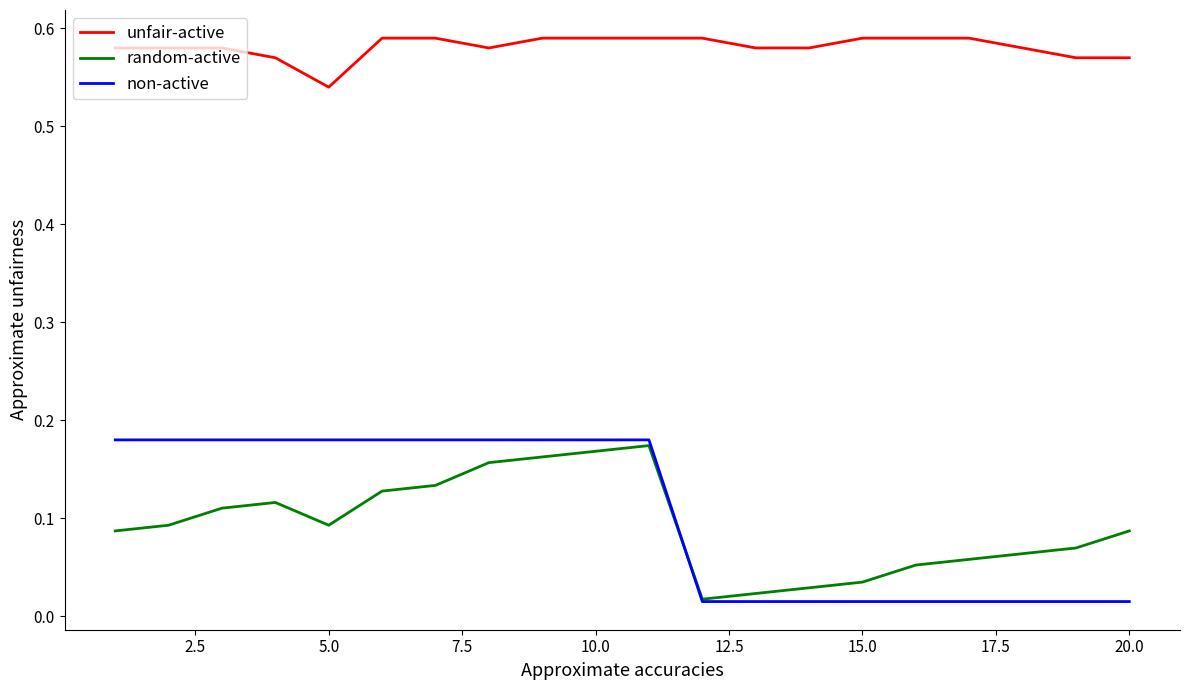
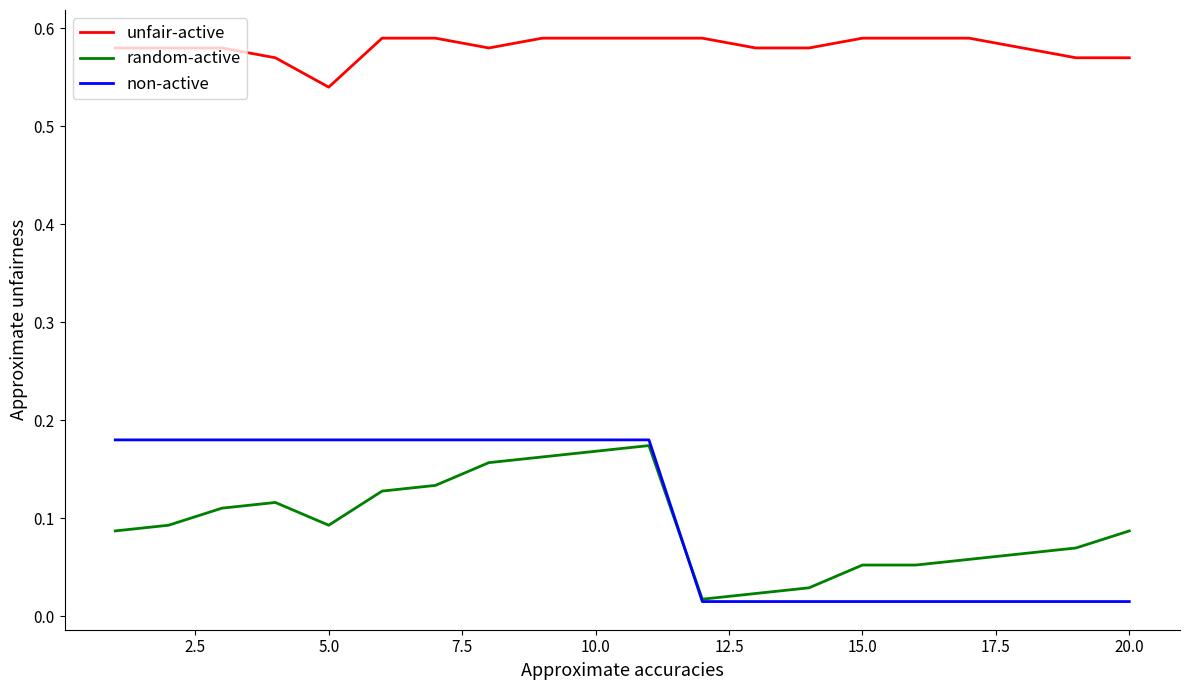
  {
    "unfair-active": {
      "5.0": 0.54,
      "10.0": 0.59,
      "15.0": 0.59,
      "20.0": 0.57
    },
    "random-active": {
      "5.0": 0.09,
      "10.0": 0.17,
-     "15.0": 0.03,
+     "15.0": 0.05,
      "20.0": 0.09
    },
    "non-active": {
      "5.0": 0.18,
      "10.0": 0.18,
      "15.0": 0.02,
      "20.0": 0.02
    }
  }
